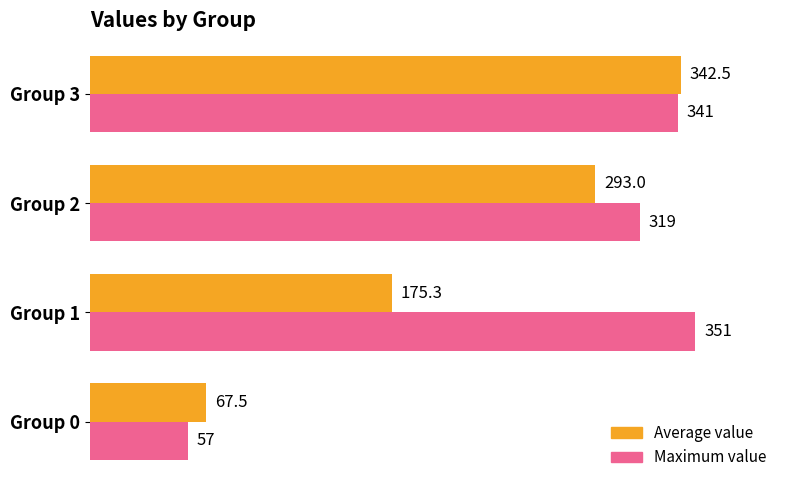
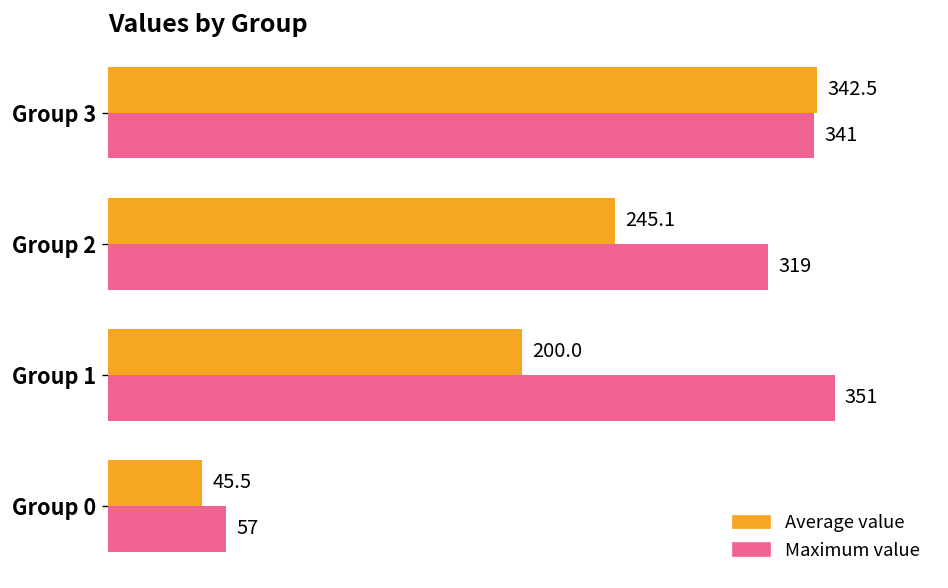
  {
    "Average value": {
      "Group 3": 342.5,
-     "Group 2": 293.0,
-     "Group 1": 175.3,
-     "Group 0": 67.5
+     "Group 2": 245.1,
+     "Group 1": 200.0,
+     "Group 0": 45.5
    },
    "Maximum value": {
      "Group 3": 341,
      "Group 2": 319,
      "Group 1": 351,
      "Group 0": 57
    }
  }
